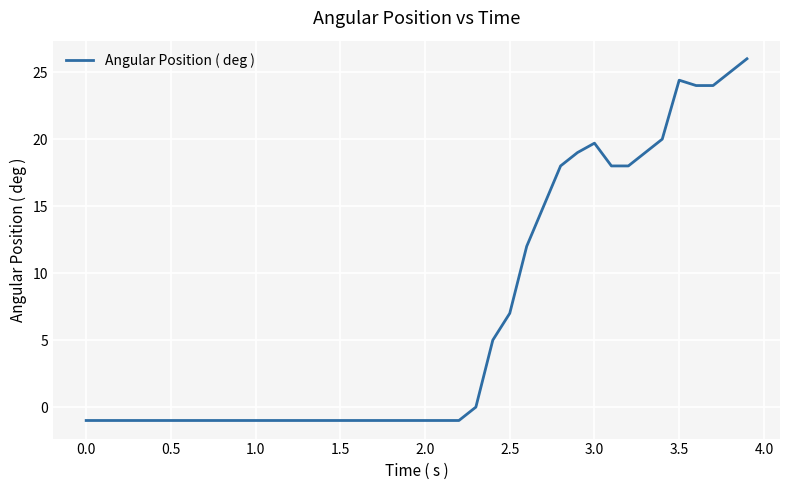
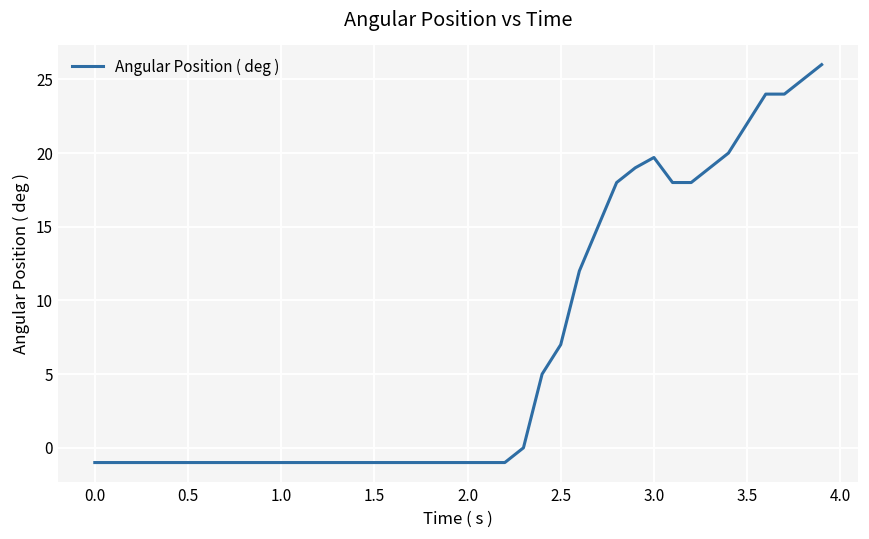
  {
    "0.0": -1.0,
    "0.5": -1.0,
    "1.0": -1.0,
    "1.5": -1.0,
    "2.0": -1.0,
    "2.5": 7.0,
    "3.0": 19.7,
-   "3.5": 24.4
+   "3.5": 22.0
  }
